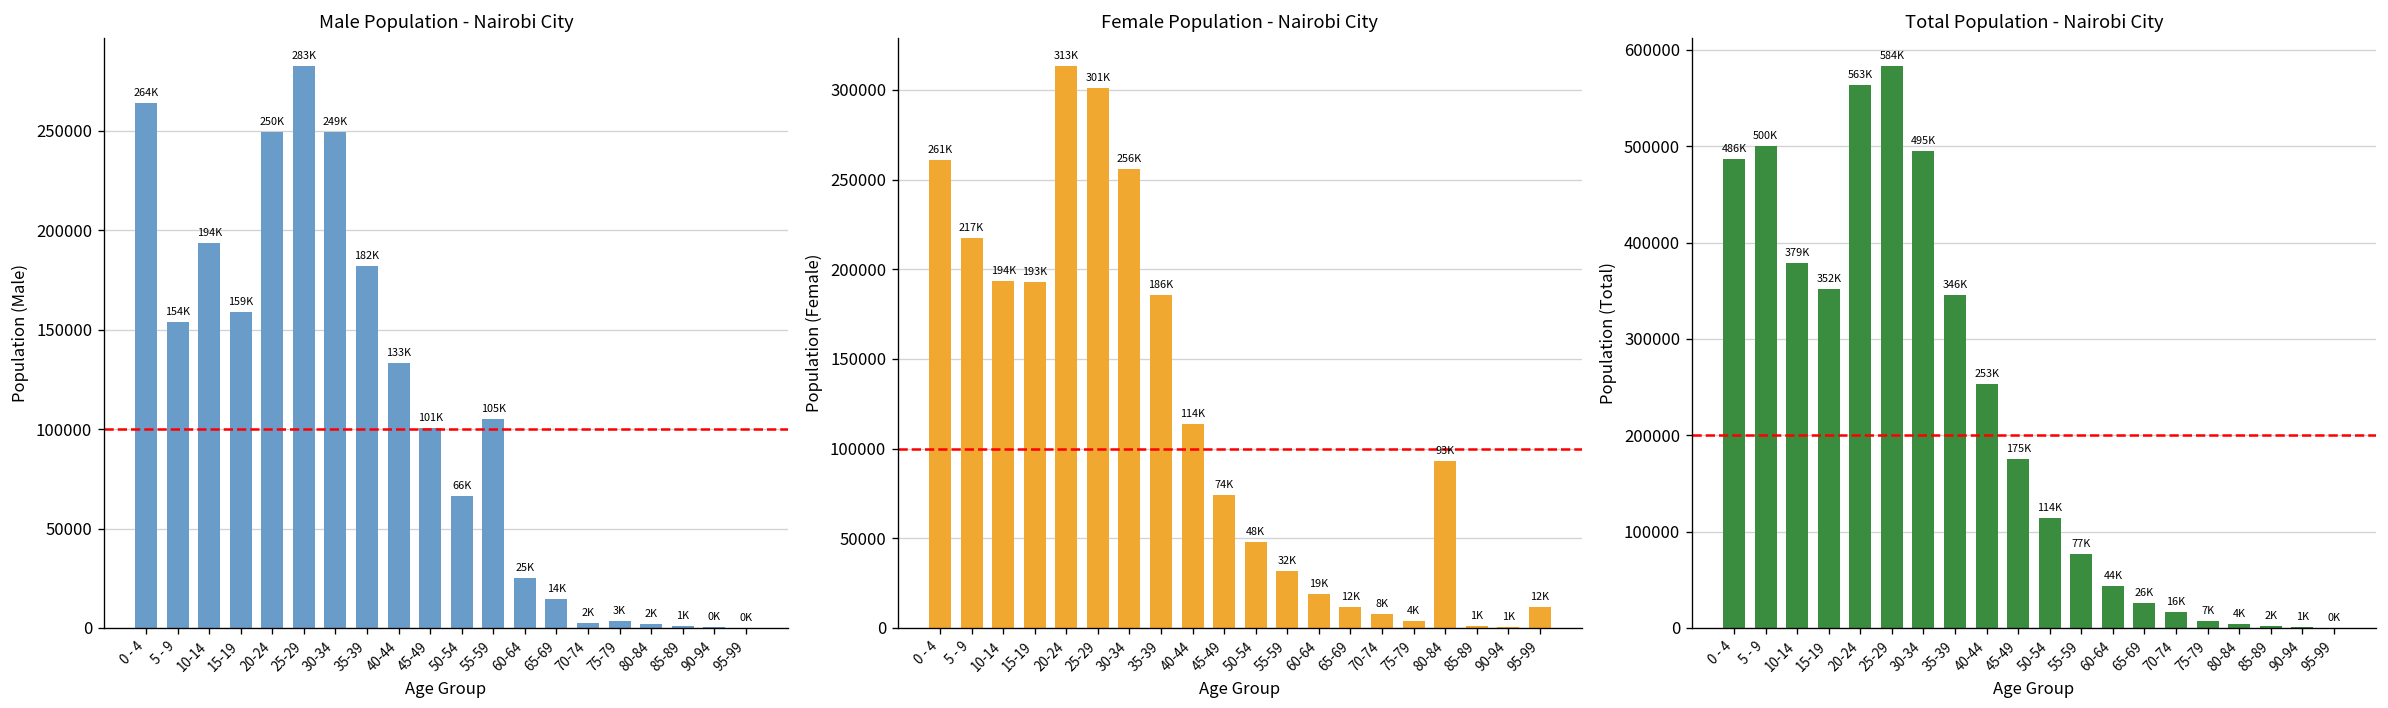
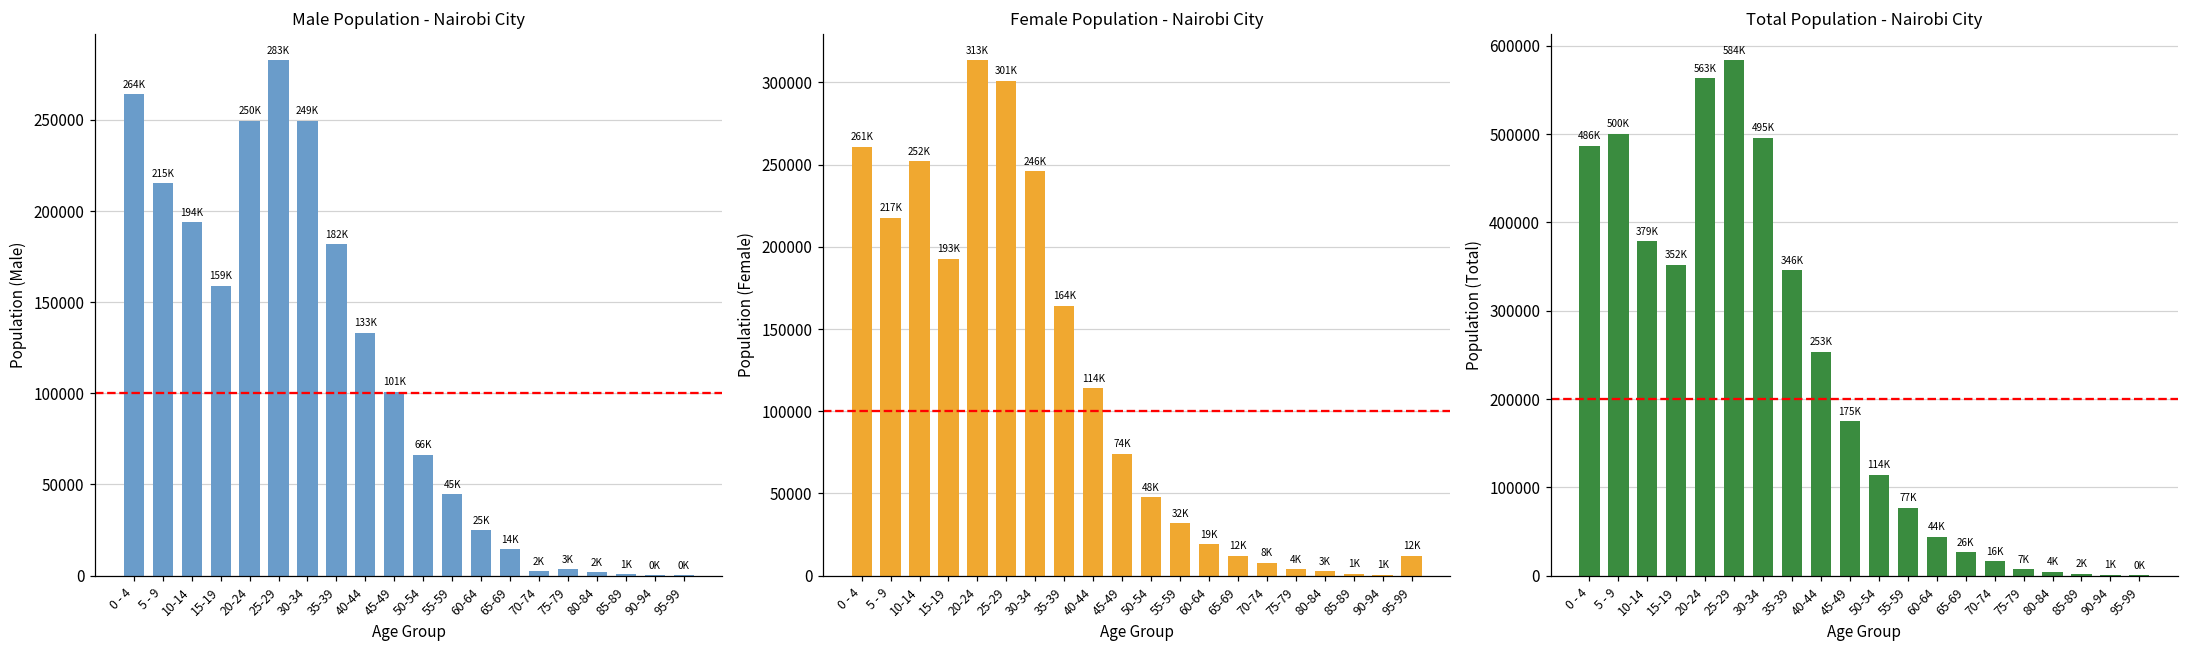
  {
    "Male Population - Nairobi City": {
      "0 - 4": "264K",
-     "5 - 9": "154K",
+     "5 - 9": "215K",
      "10-14": "194K",
      "15-19": "159K",
      "20-24": "250K",
      "25-29": "283K",
      "30-34": "249K",
      "35-39": "182K",
      "40-44": "133K",
      "45-49": "101K",
      "50-54": "66K",
-     "55-59": "105K",
+     "55-59": "45K",
      "60-64": "25K",
      "65-69": "14K",
      "70-74": "2K",
      "75-79": "3K",
      "80-84": "2K",
      "85-89": "1K"
    },
    "Female Population - Nairobi City": {
      "0 - 4": "261K",
      "5 - 9": "217K",
-     "10-14": "194K",
+     "10-14": "252K",
      "15-19": "193K",
      "20-24": "313K",
      "25-29": "301K",
-     "30-34": "256K",
-     "35-39": "186K",
+     "30-34": "246K",
+     "35-39": "164K",
      "40-44": "114K",
      "45-49": "74K",
      "50-54": "48K",
      "55-59": "32K",
      "60-64": "19K",
      "65-69": "12K",
      "70-74": "8K",
      "75-79": "4K",
-     "80-84": "93K",
+     "80-84": "3K",
      "85-89": "1K",
      "90-94": "1K",
      "95-99": "12K"
    },
    "Total Population - Nairobi City": {
      "0 - 4": "486K",
      "5 - 9": "500K",
      "10-14": "379K",
      "15-19": "352K",
      "20-24": "563K",
      "25-29": "584K",
      "30-34": "495K",
      "35-39": "346K",
      "40-44": "253K",
      "45-49": "175K",
      "50-54": "114K",
      "55-59": "77K",
      "60-64": "44K",
      "65-69": "26K",
      "70-74": "16K",
      "75-79": "7K",
      "80-84": "4K",
      "85-89": "2K",
      "90-94": "1K"
    }
  }
